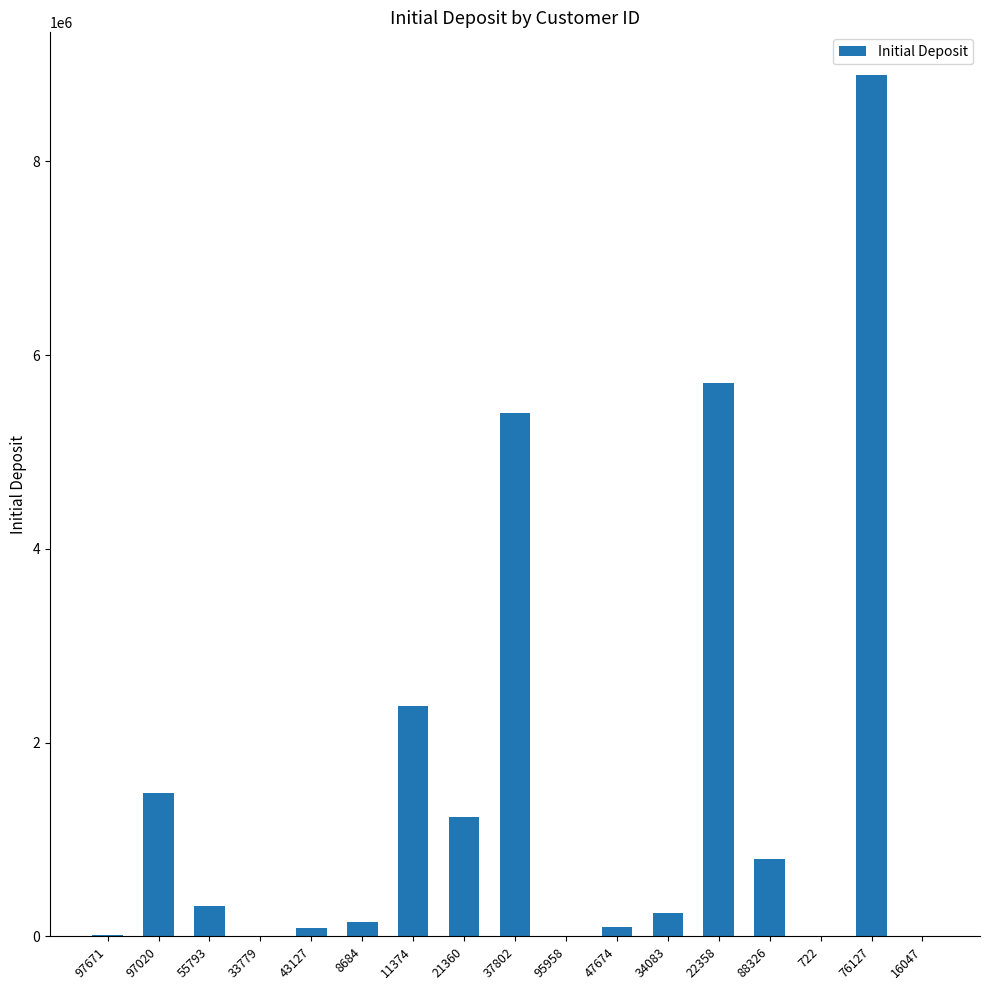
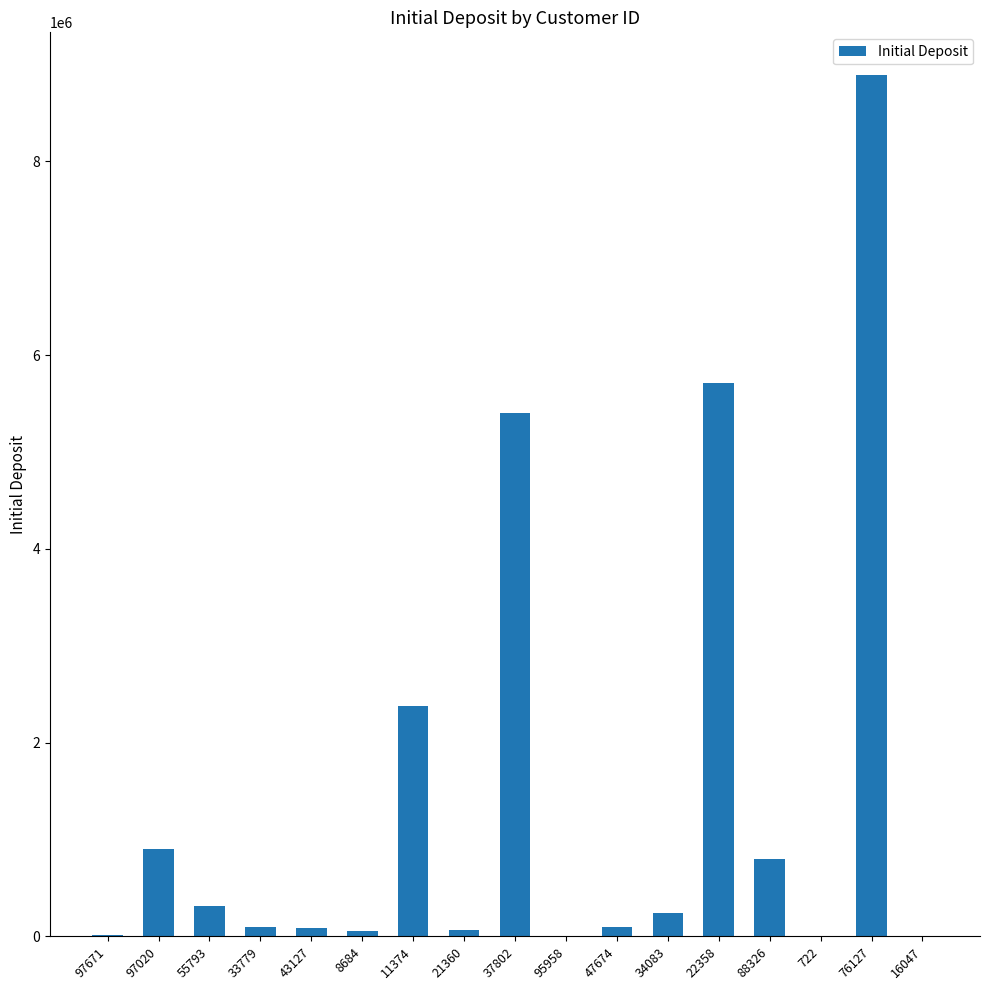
  {
-   "97020": 1500000,
+   "97020": 900000,
    "55793": 300000,
-   "33779": 0,
+   "33779": 100000,
    "43127": 100000,
-   "8684": 200000,
+   "8684": 100000,
    "11374": 2400000,
-   "21360": 1200000,
+   "21360": 100000,
    "37802": 5400000,
    "47674": 100000,
    "34083": 200000,
    "22358": 5700000,
    "88326": 800000,
    "76127": 8900000
  }
